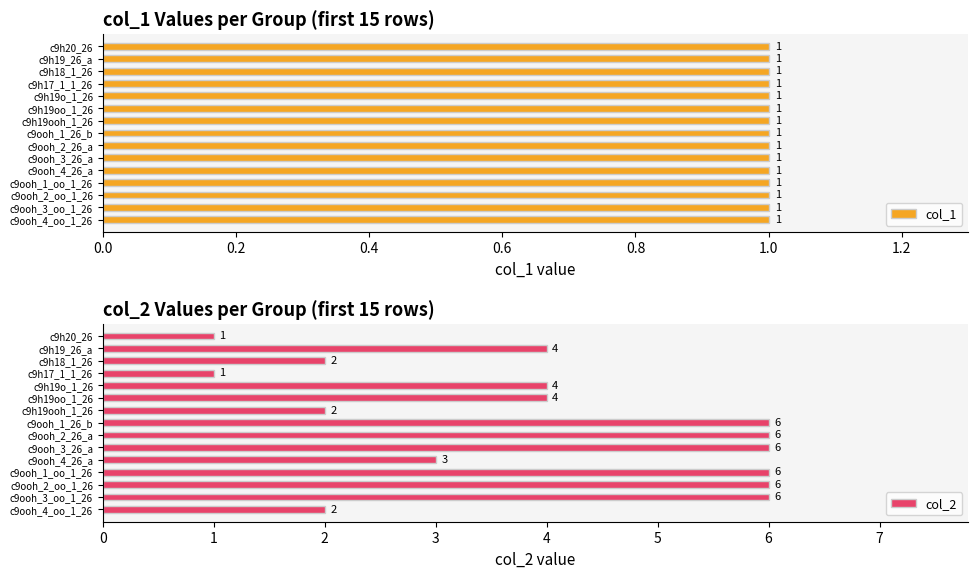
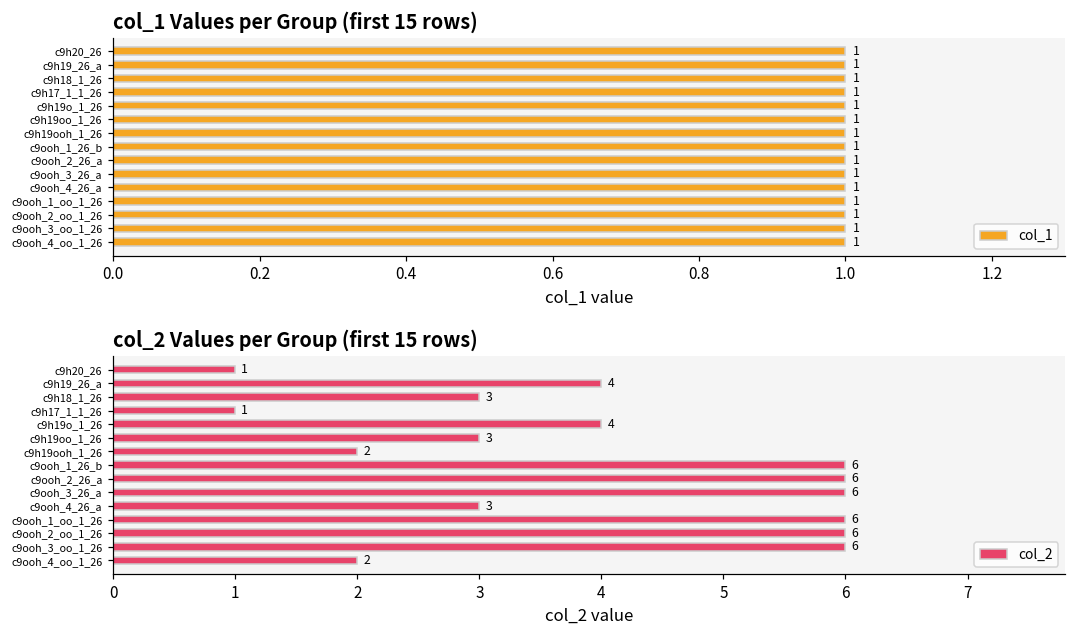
  {
    "col_1 Values per Group (first 15 rows)": {
      "c9h20_26": 1,
      "c9h19_26_a": 1,
      "c9h18_1_26": 1,
      "c9h17_1_1_26": 1,
      "c9h19o_1_26": 1,
      "c9h19oo_1_26": 1,
      "c9h19ooh_1_26": 1,
      "c9ooh_1_26_b": 1,
      "c9ooh_2_26_a": 1,
      "c9ooh_3_26_a": 1,
      "c9ooh_4_26_a": 1,
      "c9ooh_1_oo_1_26": 1,
      "c9ooh_2_oo_1_26": 1,
      "c9ooh_3_oo_1_26": 1,
      "c9ooh_4_oo_1_26": 1
    },
    "col_2 Values per Group (first 15 rows)": {
      "c9h20_26": 1,
      "c9h19_26_a": 4,
-     "c9h18_1_26": 2,
+     "c9h18_1_26": 3,
      "c9h17_1_1_26": 1,
      "c9h19o_1_26": 4,
-     "c9h19oo_1_26": 4,
+     "c9h19oo_1_26": 3,
      "c9h19ooh_1_26": 2,
      "c9ooh_1_26_b": 6,
      "c9ooh_2_26_a": 6,
      "c9ooh_3_26_a": 6,
      "c9ooh_4_26_a": 3,
      "c9ooh_1_oo_1_26": 6,
      "c9ooh_2_oo_1_26": 6,
      "c9ooh_3_oo_1_26": 6,
      "c9ooh_4_oo_1_26": 2
    }
  }
